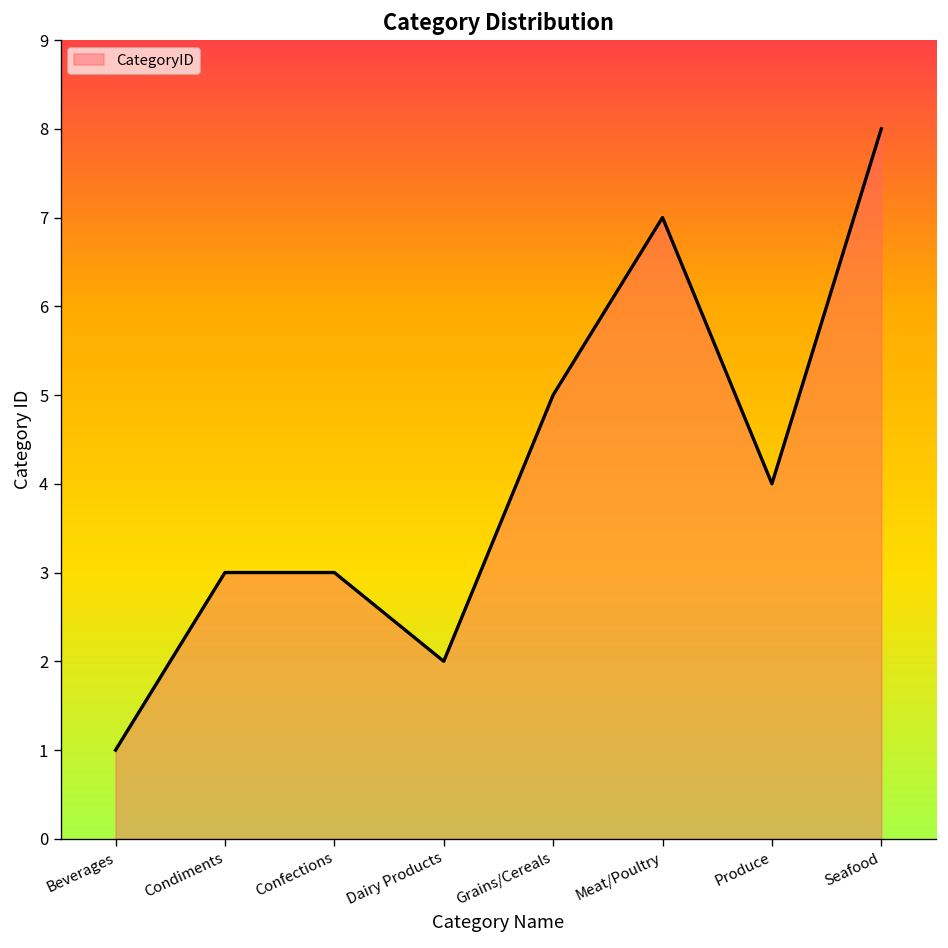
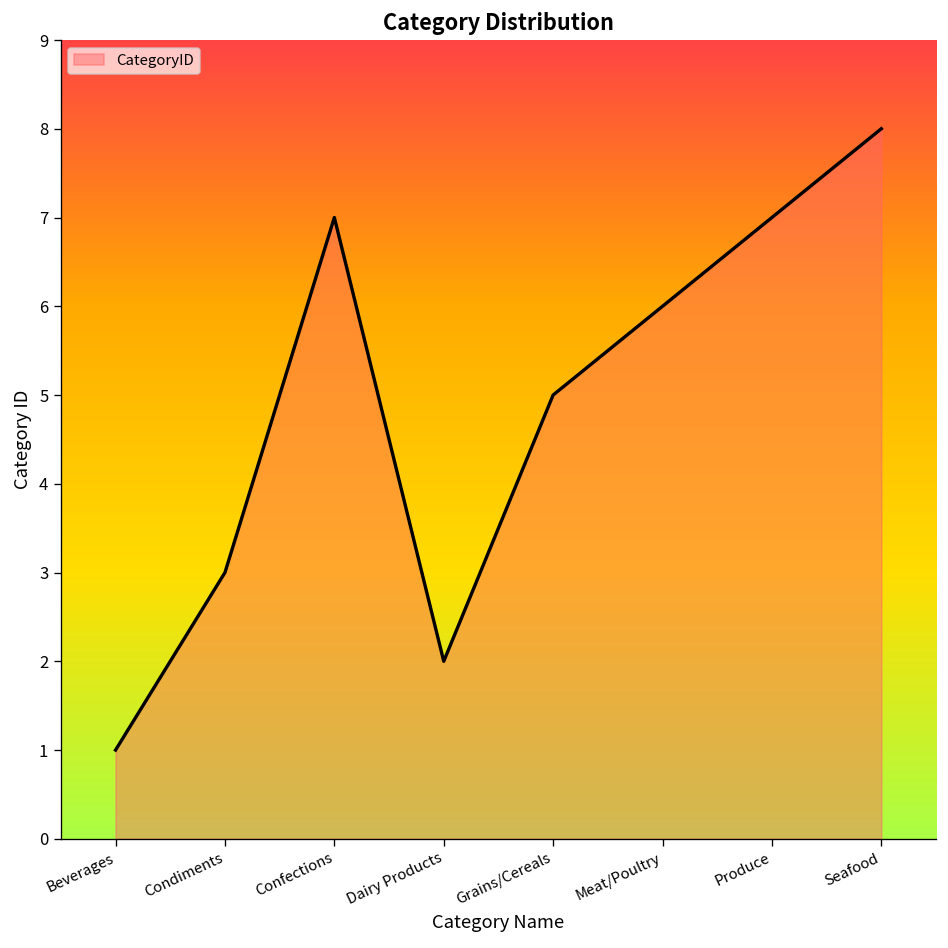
  {
    "Beverages": 1,
    "Condiments": 3,
-   "Confections": 3,
+   "Confections": 7,
    "Dairy Products": 2,
    "Grains/Cereals": 5,
-   "Meat/Poultry": 7,
-   "Produce": 4,
+   "Meat/Poultry": 6,
+   "Produce": 7,
    "Seafood": 8
  }
